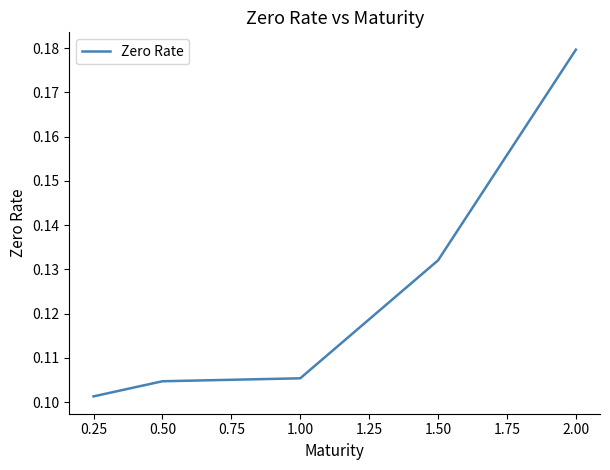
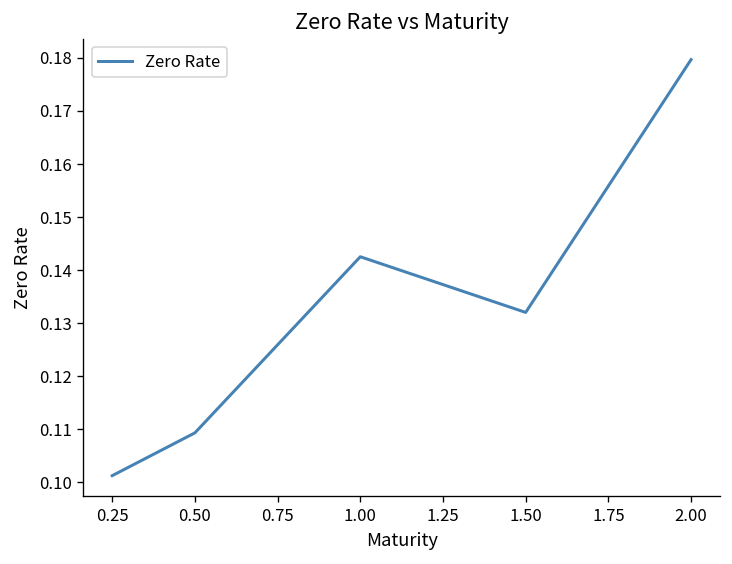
  {
    "0.25": 0.101,
-   "0.50": 0.105,
-   "1.00": 0.105,
+   "0.50": 0.109,
+   "1.00": 0.143,
    "1.50": 0.132,
    "2.00": 0.180
  }
